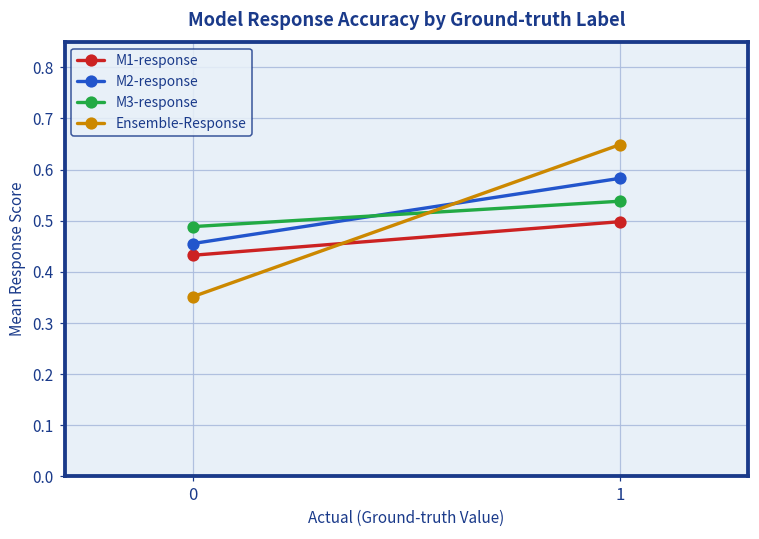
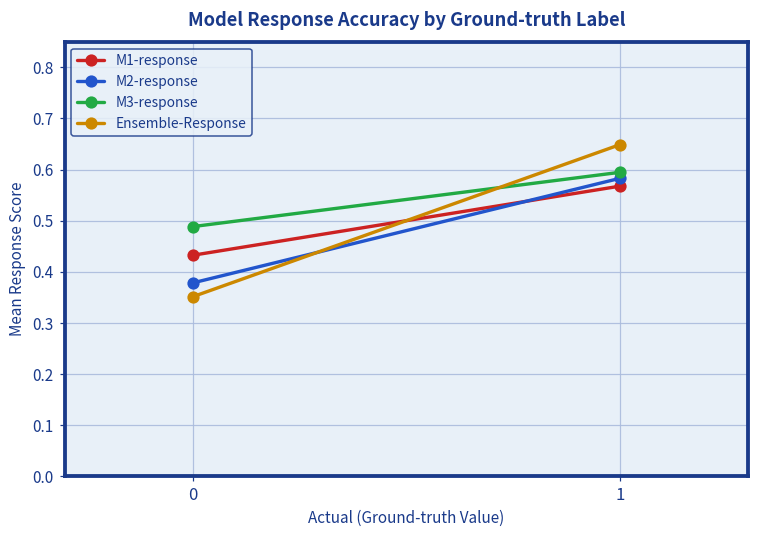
  {
    "M1-response": {
      "0": 0.43,
-     "1": 0.50
+     "1": 0.57
    },
    "M2-response": {
-     "0": 0.46,
+     "0": 0.38,
      "1": 0.58
    },
    "M3-response": {
      "0": 0.49,
-     "1": 0.54
+     "1": 0.59
    },
    "Ensemble-Response": {
      "0": 0.35,
      "1": 0.65
    }
  }
